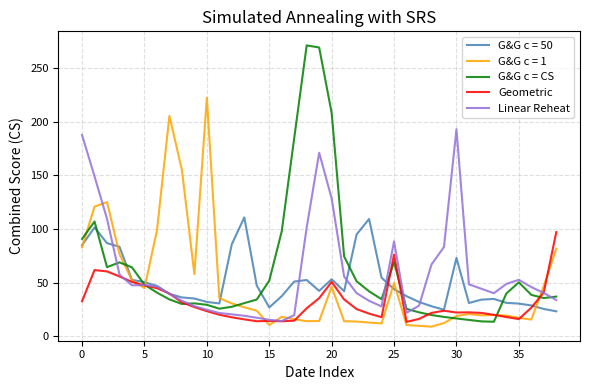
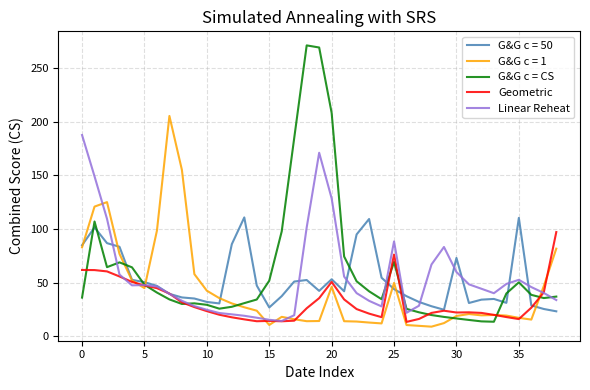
  {
    "G&G c = 50": {
      "5": 51,
      "10": 32,
      "15": 27,
      "20": 53,
      "25": 44,
      "30": 73,
-     "35": 31
+     "35": 110
    },
    "G&G c = 1": {
      "5": 45,
-     "10": 222,
+     "10": 43,
      "15": 11,
      "20": 46,
      "25": 50
    },
    "G&G c = CS": {
-     "0": 91,
+     "0": 36,
      "10": 29,
      "15": 52,
      "20": 208,
      "25": 69
    },
    "Geometric": {
-     "0": 33,
+     "0": 62,
      "20": 51,
      "25": 76,
      "30": 22
    },
    "Linear Reheat": {
      "0": 188,
      "20": 129,
      "25": 89,
-     "30": 193
+     "30": 60
    }
  }
